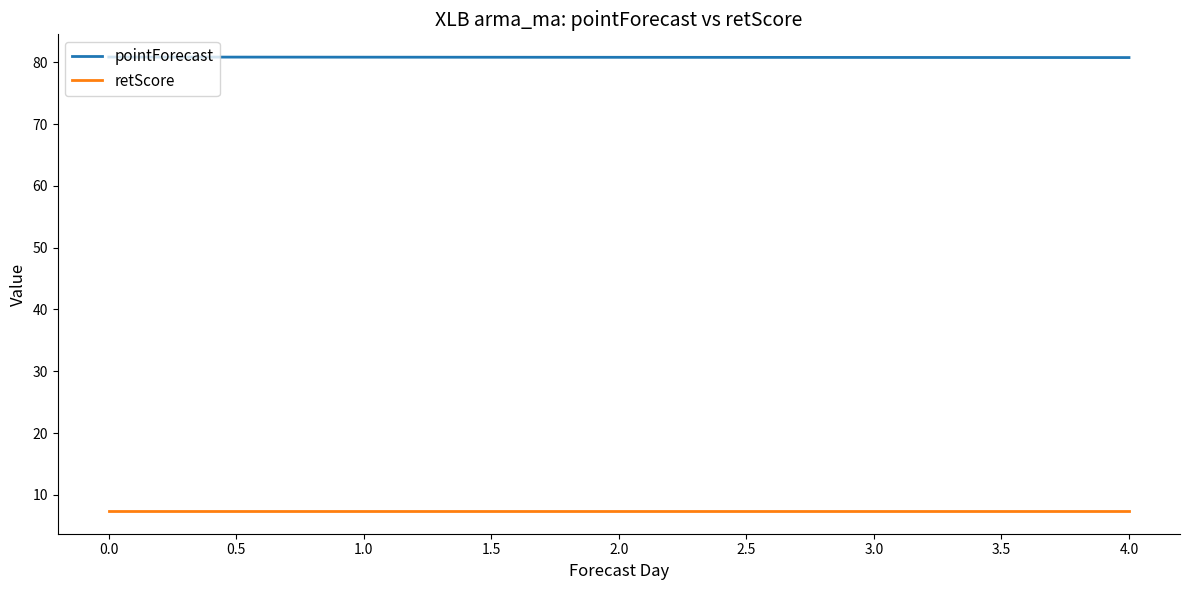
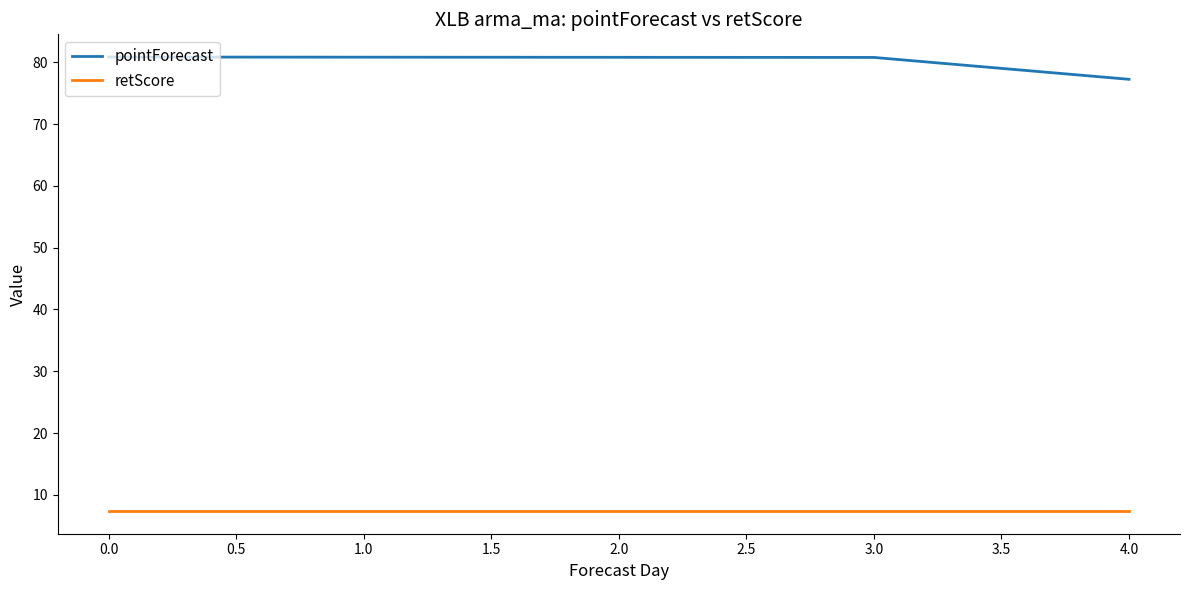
  {
    "pointForecast": {
      "1.0": 81,
      "2.0": 81,
      "3.0": 81,
-     "4.0": 81
+     "4.0": 77
    },
    "retScore": {
      "0.0": 7,
      "1.0": 7,
      "2.0": 7,
      "3.0": 7,
      "4.0": 7
    }
  }
